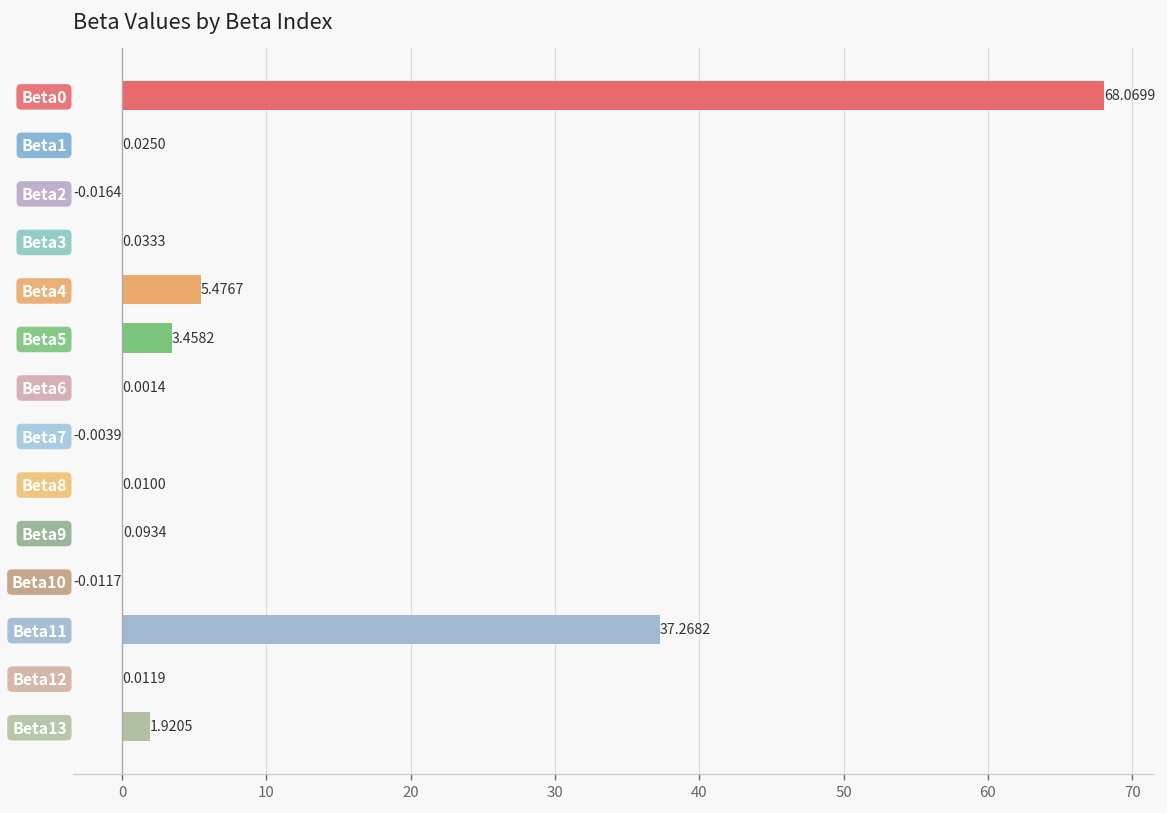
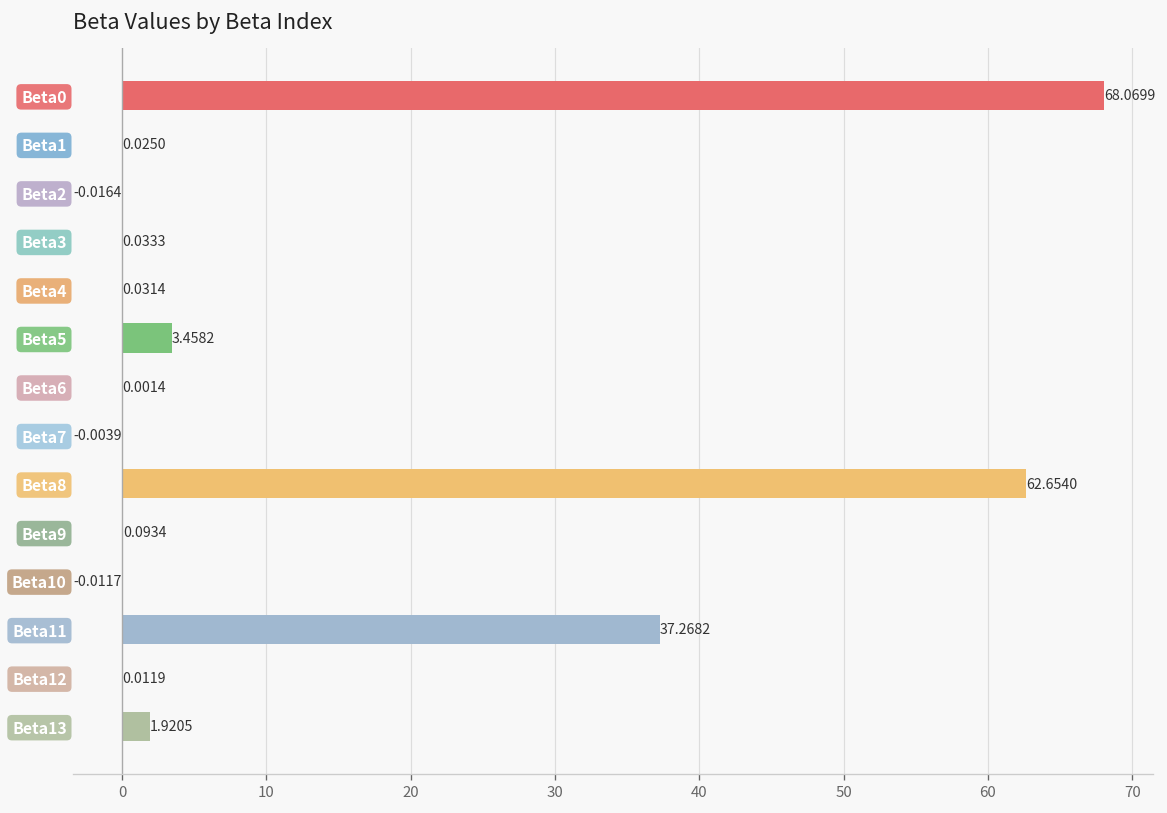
  {
    "Beta0": 68.0699,
    "Beta1": 0.0250,
    "Beta2": -0.0164,
    "Beta3": 0.0333,
-   "Beta4": 5.4767,
+   "Beta4": 0.0314,
    "Beta5": 3.4582,
    "Beta6": 0.0014,
    "Beta7": -0.0039,
-   "Beta8": 0.0100,
+   "Beta8": 62.6540,
    "Beta9": 0.0934,
    "Beta10": -0.0117,
    "Beta11": 37.2682,
    "Beta12": 0.0119,
    "Beta13": 1.9205
  }
